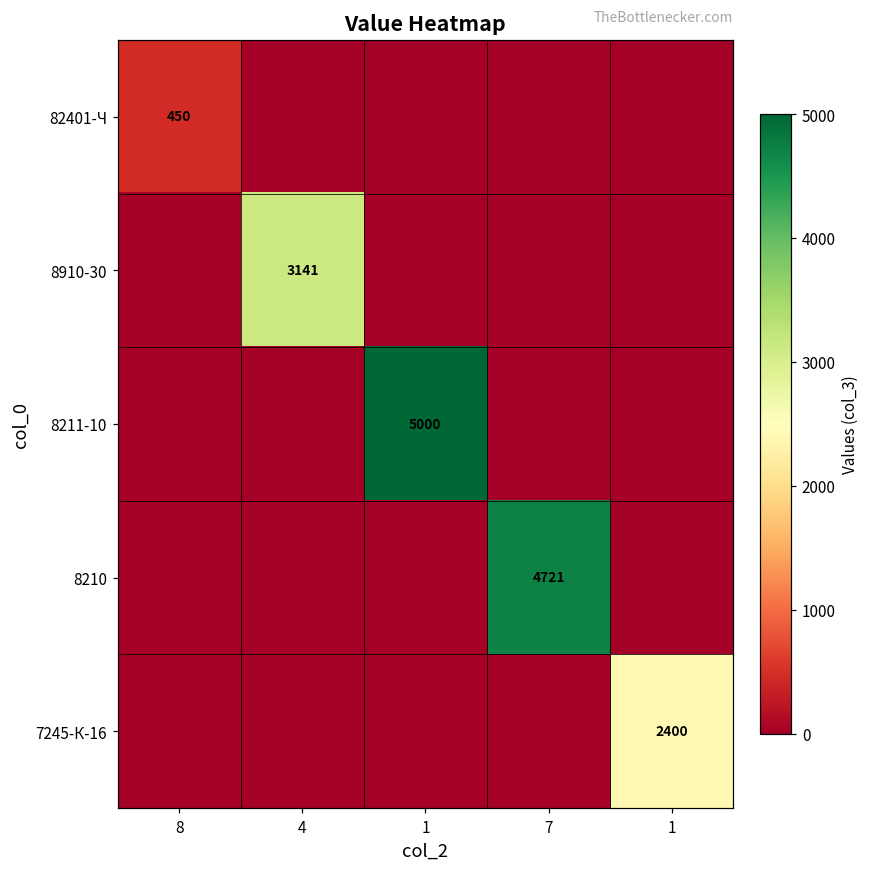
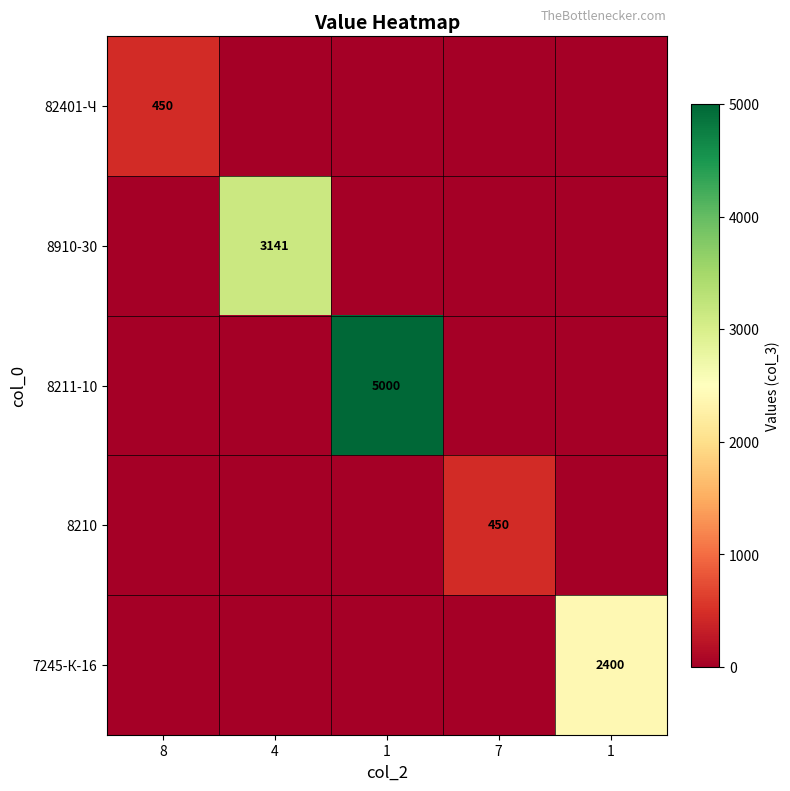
  {
    "82401-Ч": {
      "8": 450
    },
    "8910-30": {
      "4": 3141
    },
    "8210": {
-     "7": 4721
+     "7": 450
    }
  }
